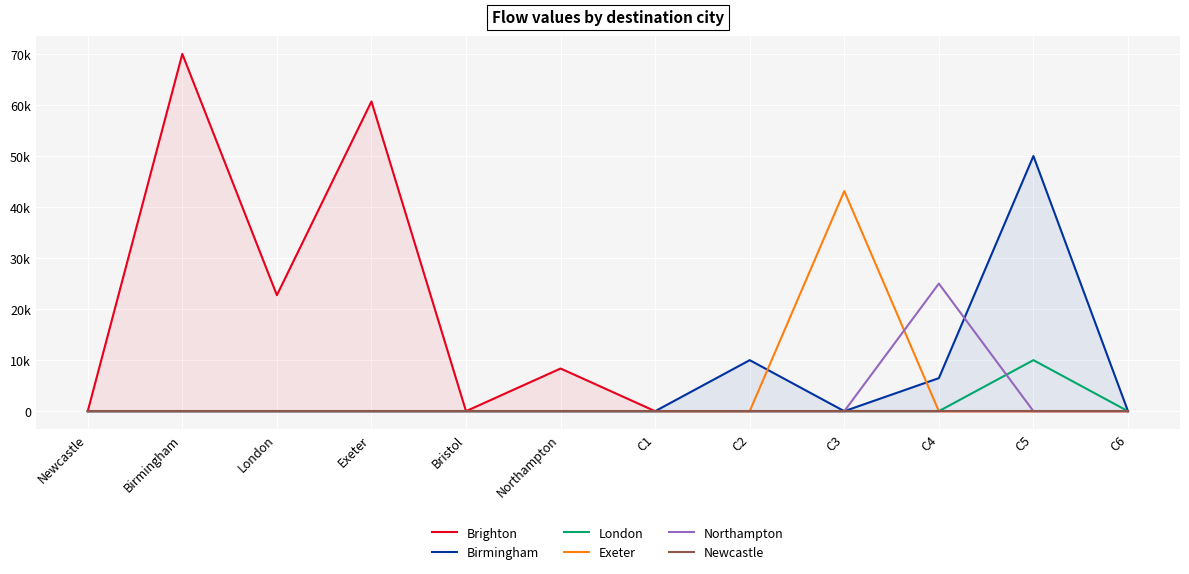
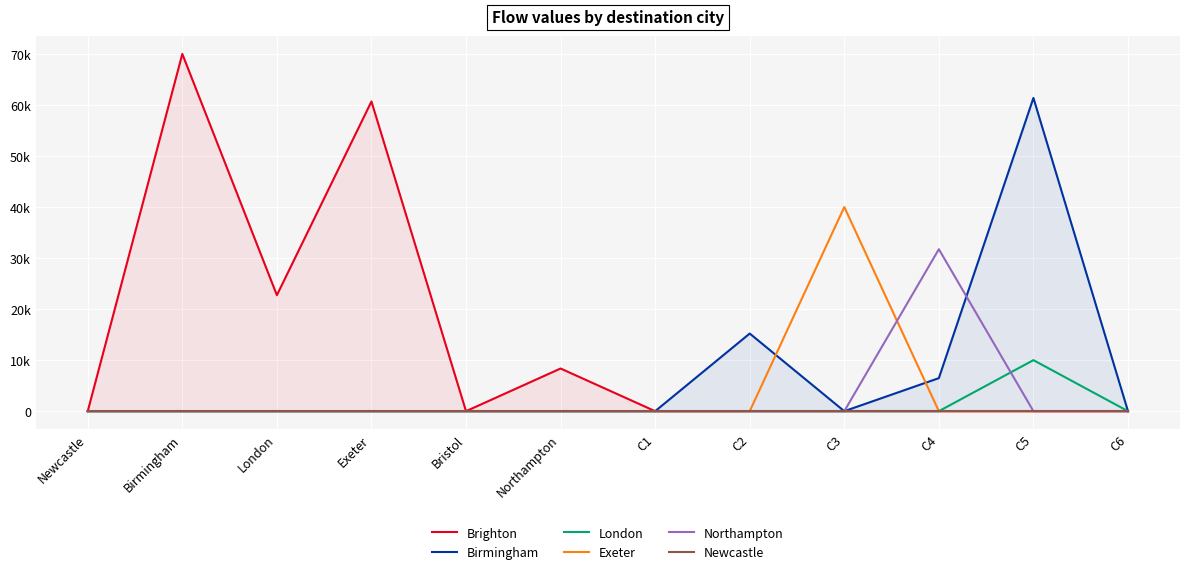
  {
    "Brighton": {
      "Birmingham": 70000,
      "London": 23000,
      "Exeter": 61000,
      "Northampton": 8000
    },
    "Birmingham": {
-     "C2": 10000,
+     "C2": 15000,
      "C4": 6000,
-     "C5": 50000
+     "C5": 61000
    },
    "London": {
      "C5": 10000
    },
    "Exeter": {
-     "C3": 43000
+     "C3": 40000
    },
    "Northampton": {
-     "C4": 25000
+     "C4": 32000
    }
  }
